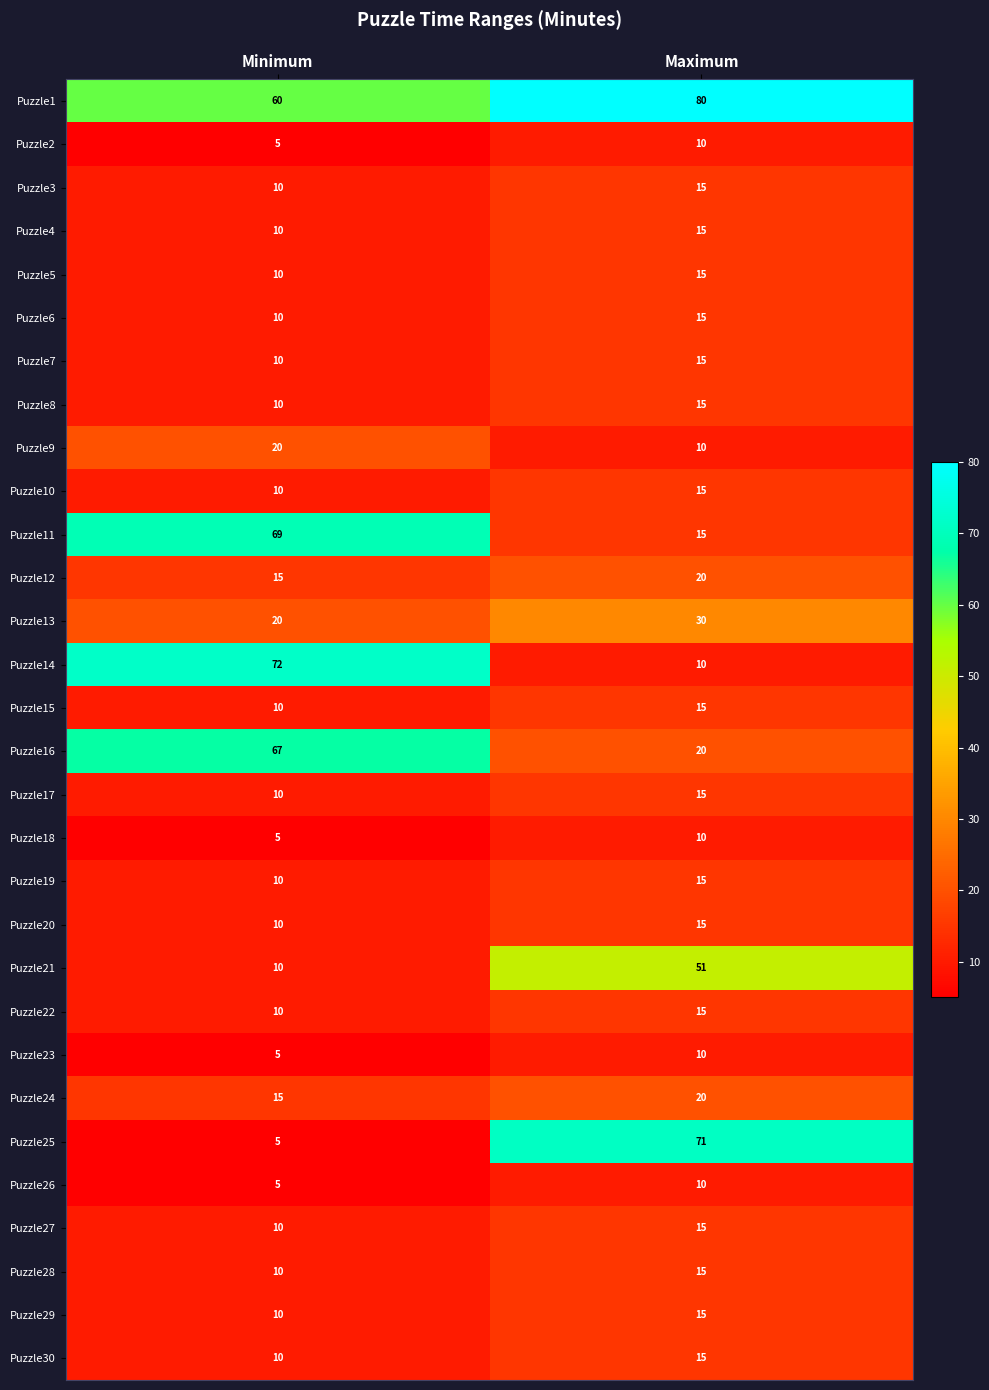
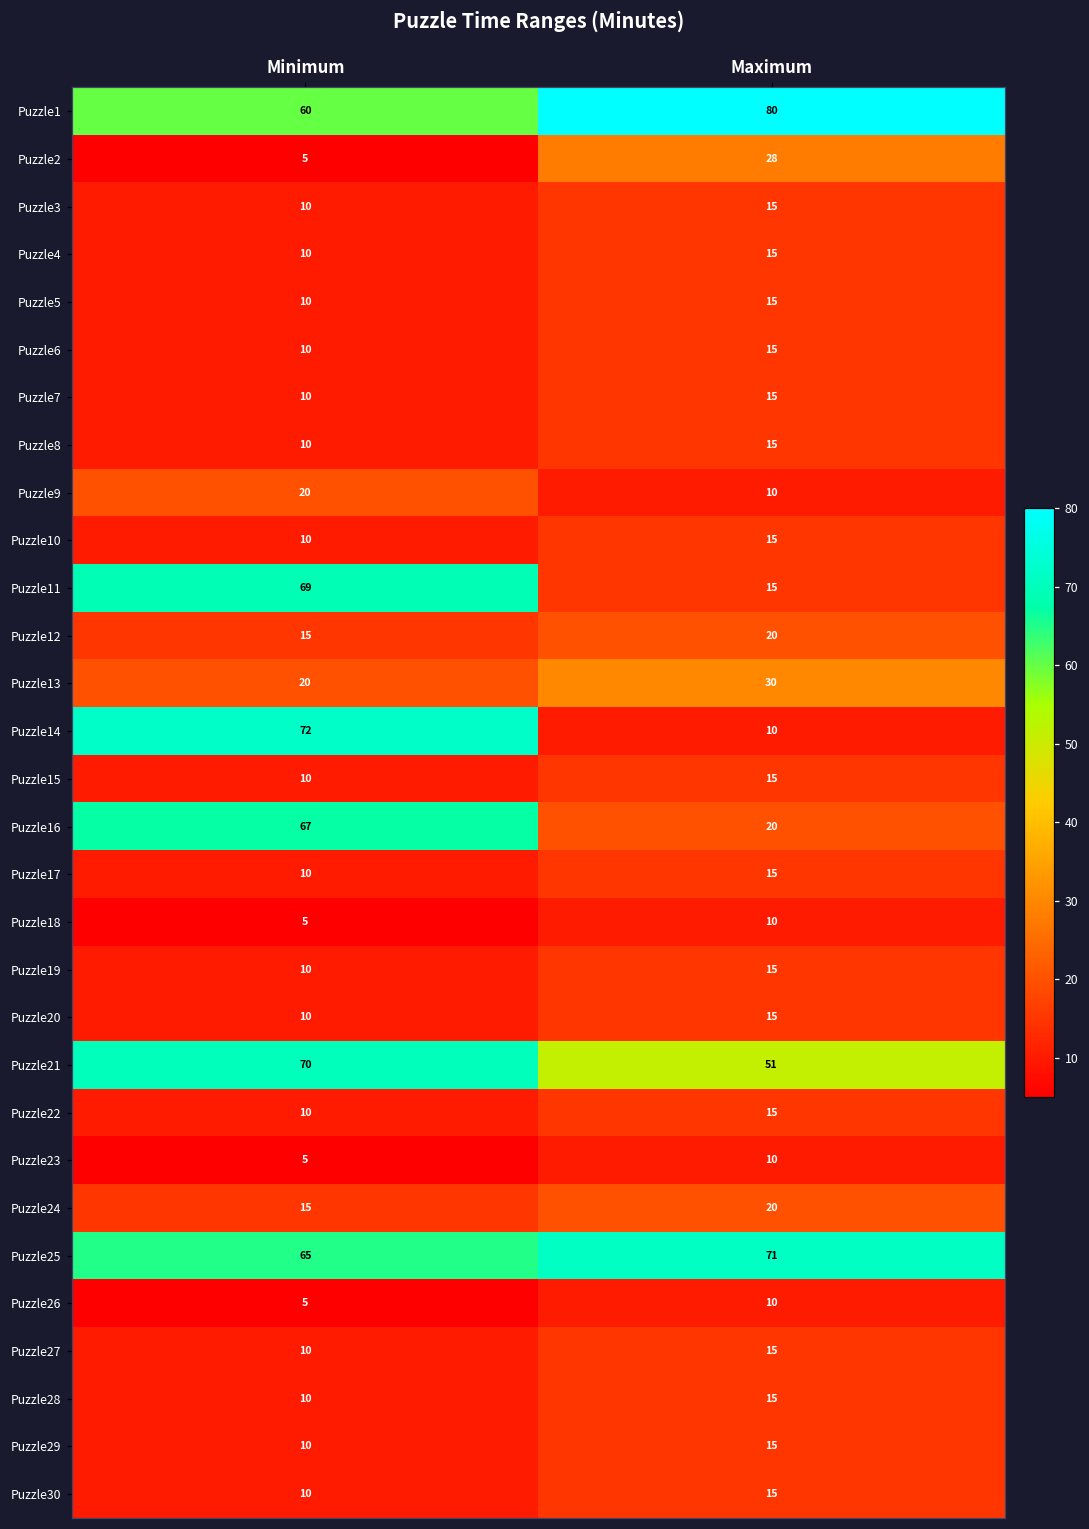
  {
    "Puzzle1": {
      "Minimum": 60,
      "Maximum": 80
    },
    "Puzzle2": {
      "Minimum": 5,
-     "Maximum": 10
+     "Maximum": 28
    },
    "Puzzle3": {
      "Minimum": 10,
      "Maximum": 15
    },
    "Puzzle4": {
      "Minimum": 10,
      "Maximum": 15
    },
    "Puzzle5": {
      "Minimum": 10,
      "Maximum": 15
    },
    "Puzzle6": {
      "Minimum": 10,
      "Maximum": 15
    },
    "Puzzle7": {
      "Minimum": 10,
      "Maximum": 15
    },
    "Puzzle8": {
      "Minimum": 10,
      "Maximum": 15
    },
    "Puzzle9": {
      "Minimum": 20,
      "Maximum": 10
    },
    "Puzzle10": {
      "Minimum": 10,
      "Maximum": 15
    },
    "Puzzle11": {
      "Minimum": 69,
      "Maximum": 15
    },
    "Puzzle12": {
      "Minimum": 15,
      "Maximum": 20
    },
    "Puzzle13": {
      "Minimum": 20,
      "Maximum": 30
    },
    "Puzzle14": {
      "Minimum": 72,
      "Maximum": 10
    },
    "Puzzle15": {
      "Minimum": 10,
      "Maximum": 15
    },
    "Puzzle16": {
      "Minimum": 67,
      "Maximum": 20
    },
    "Puzzle17": {
      "Minimum": 10,
      "Maximum": 15
    },
    "Puzzle18": {
      "Minimum": 5,
      "Maximum": 10
    },
    "Puzzle19": {
      "Minimum": 10,
      "Maximum": 15
    },
    "Puzzle20": {
      "Minimum": 10,
      "Maximum": 15
    },
    "Puzzle21": {
-     "Minimum": 10,
+     "Minimum": 70,
      "Maximum": 51
    },
    "Puzzle22": {
      "Minimum": 10,
      "Maximum": 15
    },
    "Puzzle23": {
      "Minimum": 5,
      "Maximum": 10
    },
    "Puzzle24": {
      "Minimum": 15,
      "Maximum": 20
    },
    "Puzzle25": {
-     "Minimum": 5,
+     "Minimum": 65,
      "Maximum": 71
    },
    "Puzzle26": {
      "Minimum": 5,
      "Maximum": 10
    },
    "Puzzle27": {
      "Minimum": 10,
      "Maximum": 15
    },
    "Puzzle28": {
      "Minimum": 10,
      "Maximum": 15
    },
    "Puzzle29": {
      "Minimum": 10,
      "Maximum": 15
    },
    "Puzzle30": {
      "Minimum": 10,
      "Maximum": 15
    }
  }
